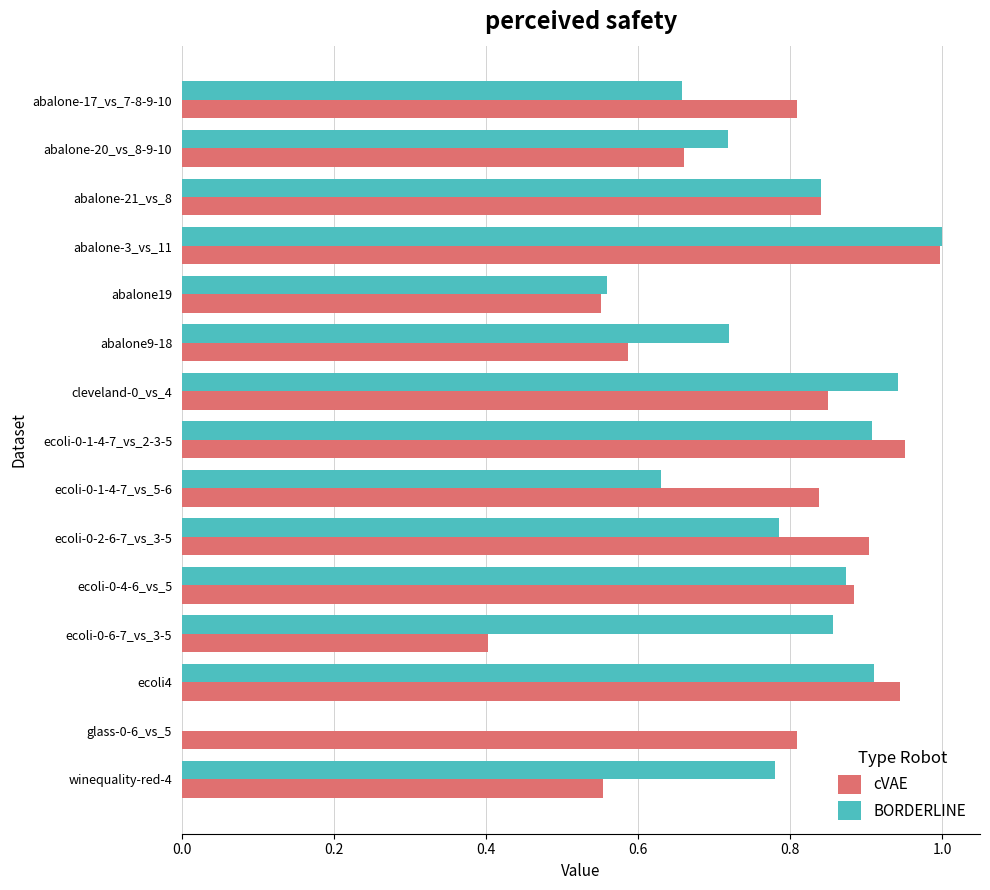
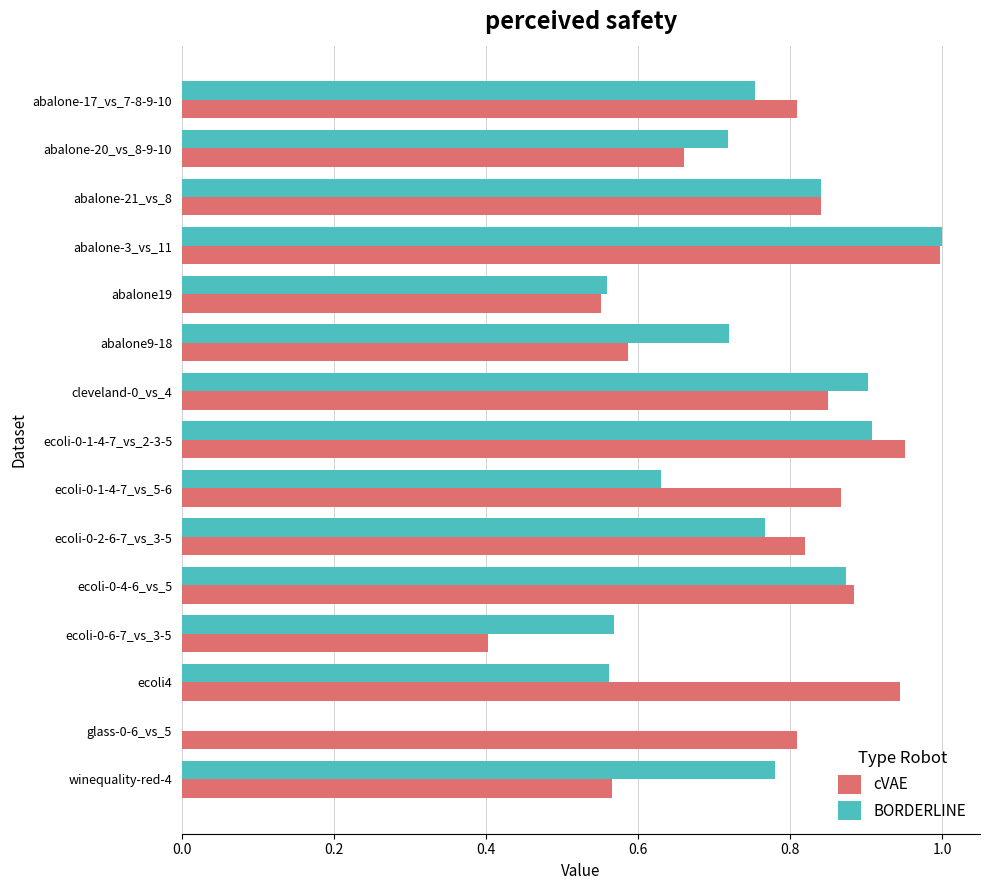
  {
    "cVAE": {
      "abalone-17_vs_7-8-9-10": 0.81,
      "abalone-20_vs_8-9-10": 0.66,
      "abalone-21_vs_8": 0.84,
      "abalone-3_vs_11": 1.00,
      "abalone19": 0.55,
      "abalone9-18": 0.59,
      "cleveland-0_vs_4": 0.85,
      "ecoli-0-1-4-7_vs_2-3-5": 0.95,
-     "ecoli-0-1-4-7_vs_5-6": 0.84,
-     "ecoli-0-2-6-7_vs_3-5": 0.90,
+     "ecoli-0-1-4-7_vs_5-6": 0.87,
+     "ecoli-0-2-6-7_vs_3-5": 0.82,
      "ecoli-0-4-6_vs_5": 0.88,
      "ecoli-0-6-7_vs_3-5": 0.40,
      "ecoli4": 0.94,
      "glass-0-6_vs_5": 0.81,
-     "winequality-red-4": 0.55
+     "winequality-red-4": 0.57
    },
    "BORDERLINE": {
-     "abalone-17_vs_7-8-9-10": 0.66,
+     "abalone-17_vs_7-8-9-10": 0.75,
      "abalone-20_vs_8-9-10": 0.72,
      "abalone-21_vs_8": 0.84,
      "abalone-3_vs_11": 1.00,
      "abalone19": 0.56,
      "abalone9-18": 0.72,
-     "cleveland-0_vs_4": 0.94,
+     "cleveland-0_vs_4": 0.90,
      "ecoli-0-1-4-7_vs_2-3-5": 0.91,
      "ecoli-0-1-4-7_vs_5-6": 0.63,
-     "ecoli-0-2-6-7_vs_3-5": 0.79,
+     "ecoli-0-2-6-7_vs_3-5": 0.77,
      "ecoli-0-4-6_vs_5": 0.87,
-     "ecoli-0-6-7_vs_3-5": 0.86,
-     "ecoli4": 0.91,
+     "ecoli-0-6-7_vs_3-5": 0.57,
+     "ecoli4": 0.56,
      "glass-0-6_vs_5": 0.00,
      "winequality-red-4": 0.78
    }
  }
